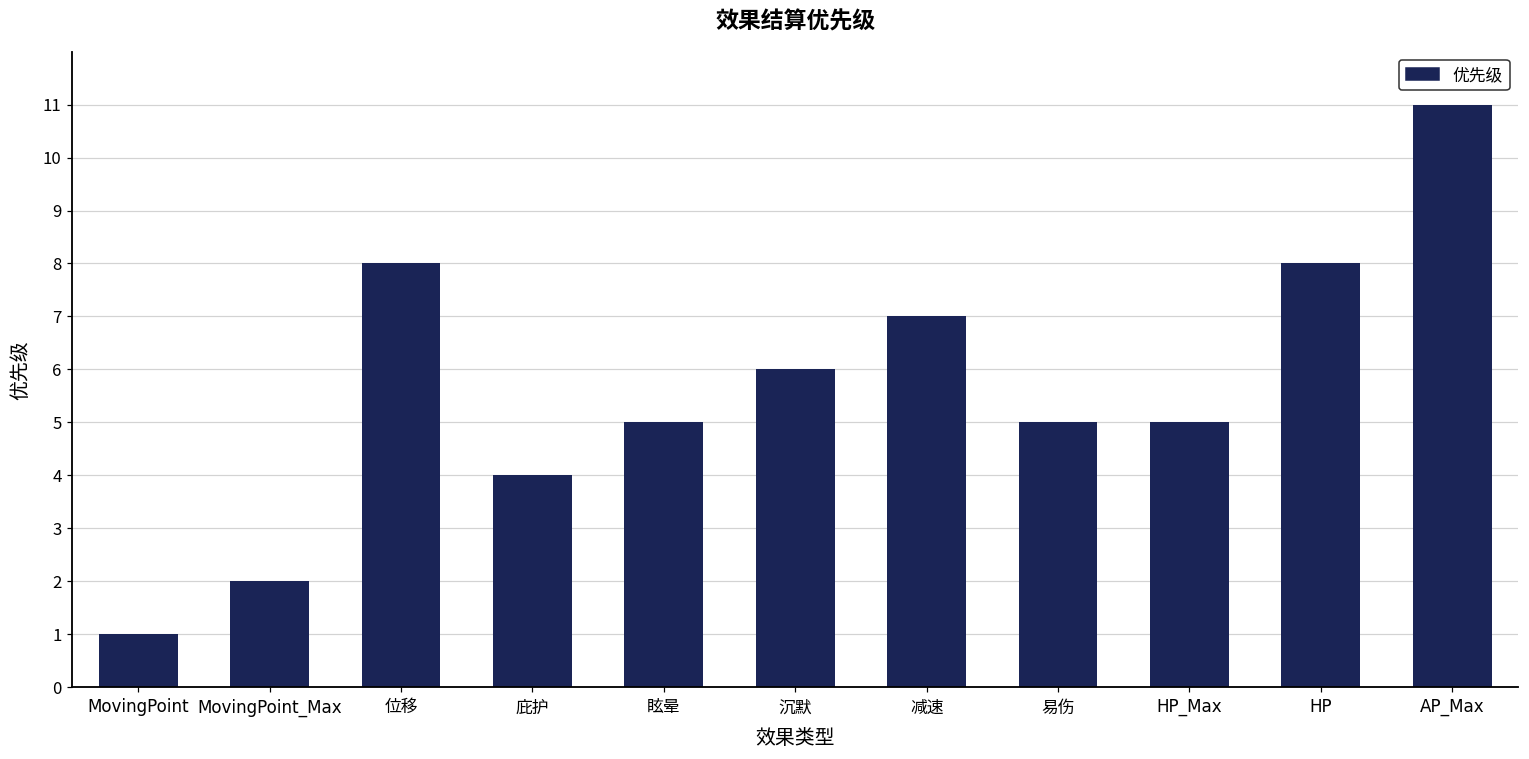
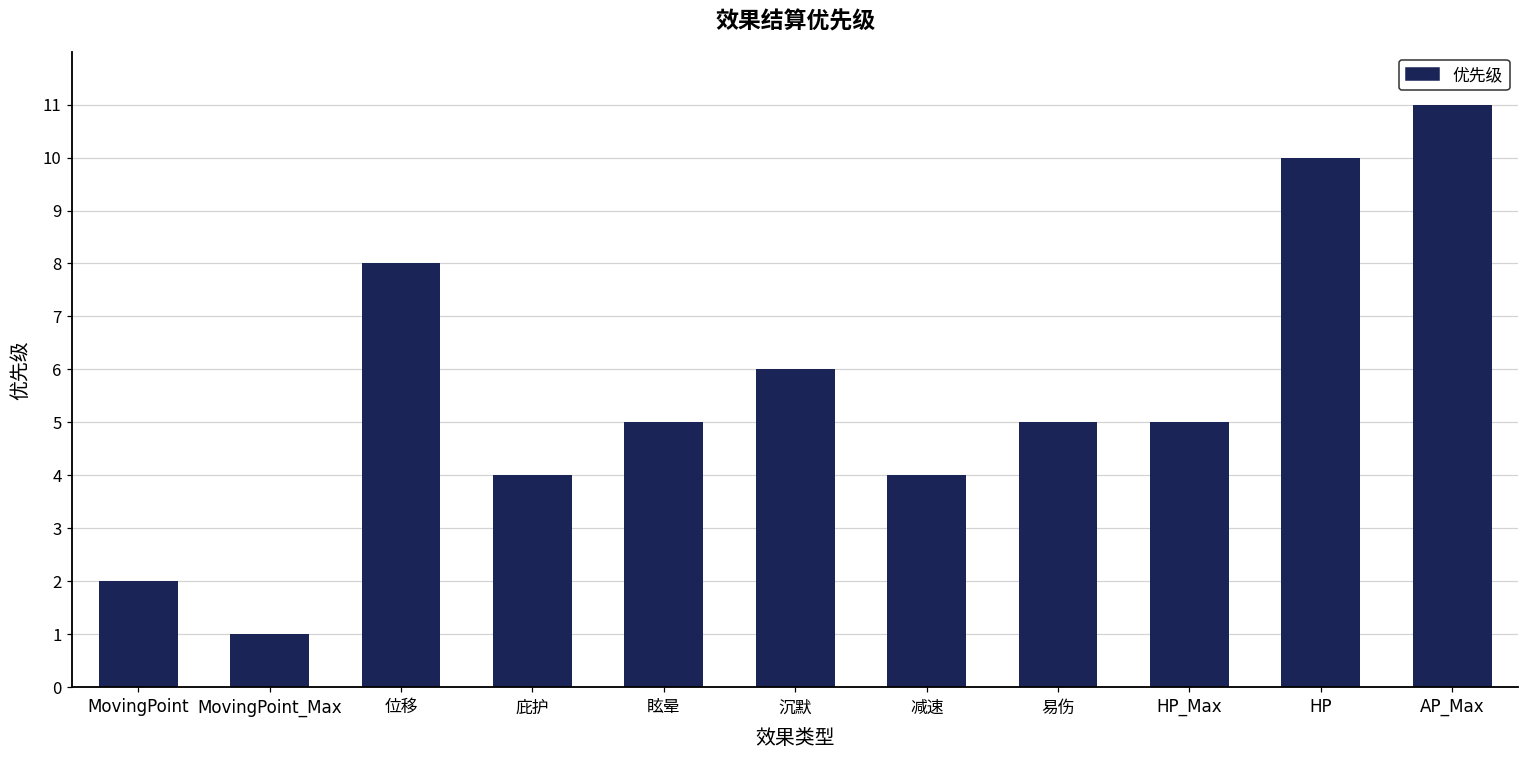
  {
-   "MovingPoint": 1,
-   "MovingPoint_Max": 2,
+   "MovingPoint": 2,
+   "MovingPoint_Max": 1,
    "位移": 8,
    "庇护": 4,
    "眩晕": 5,
    "沉默": 6,
-   "减速": 7,
+   "减速": 4,
    "易伤": 5,
    "HP_Max": 5,
-   "HP": 8,
+   "HP": 10,
    "AP_Max": 11
  }
